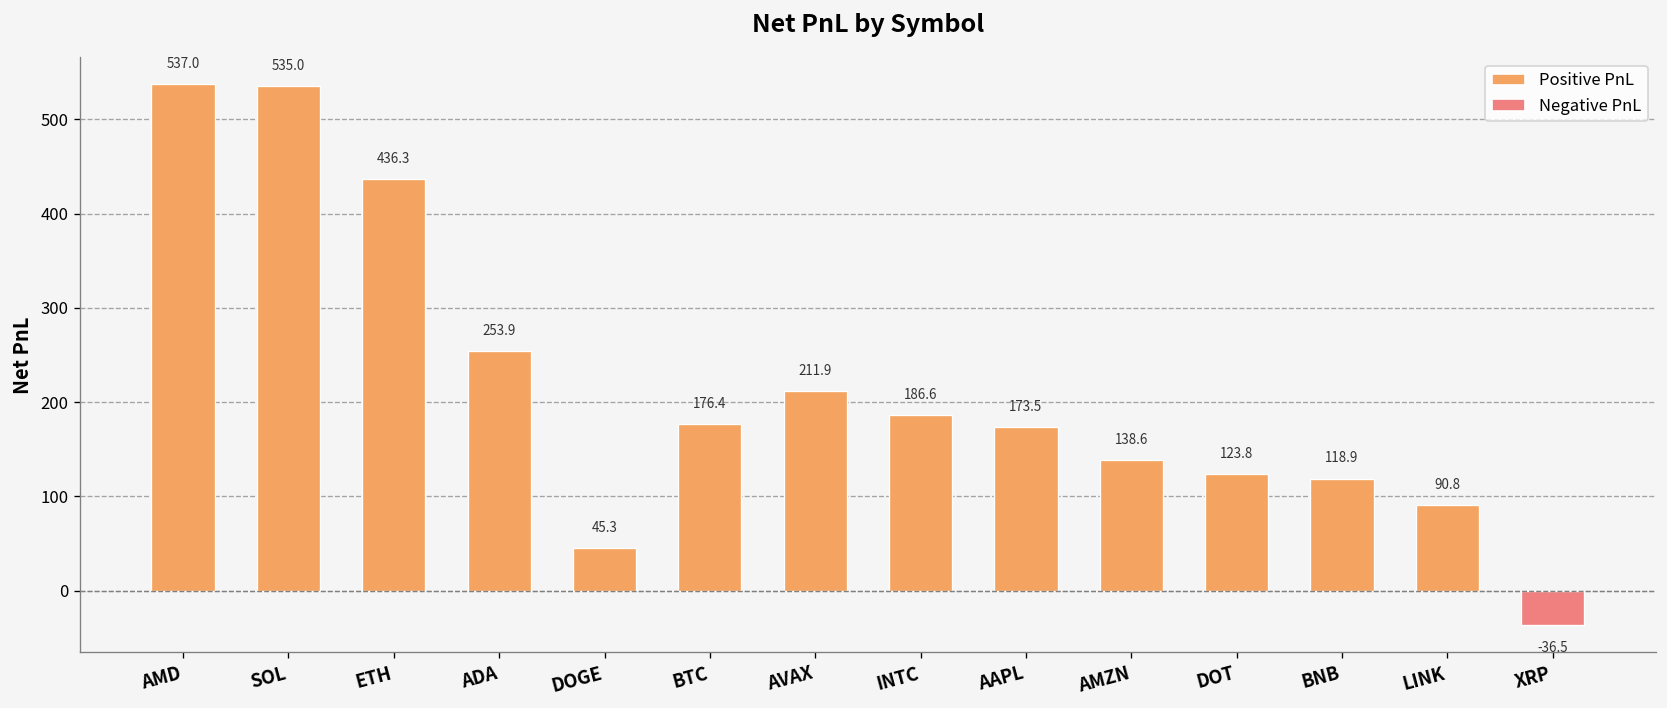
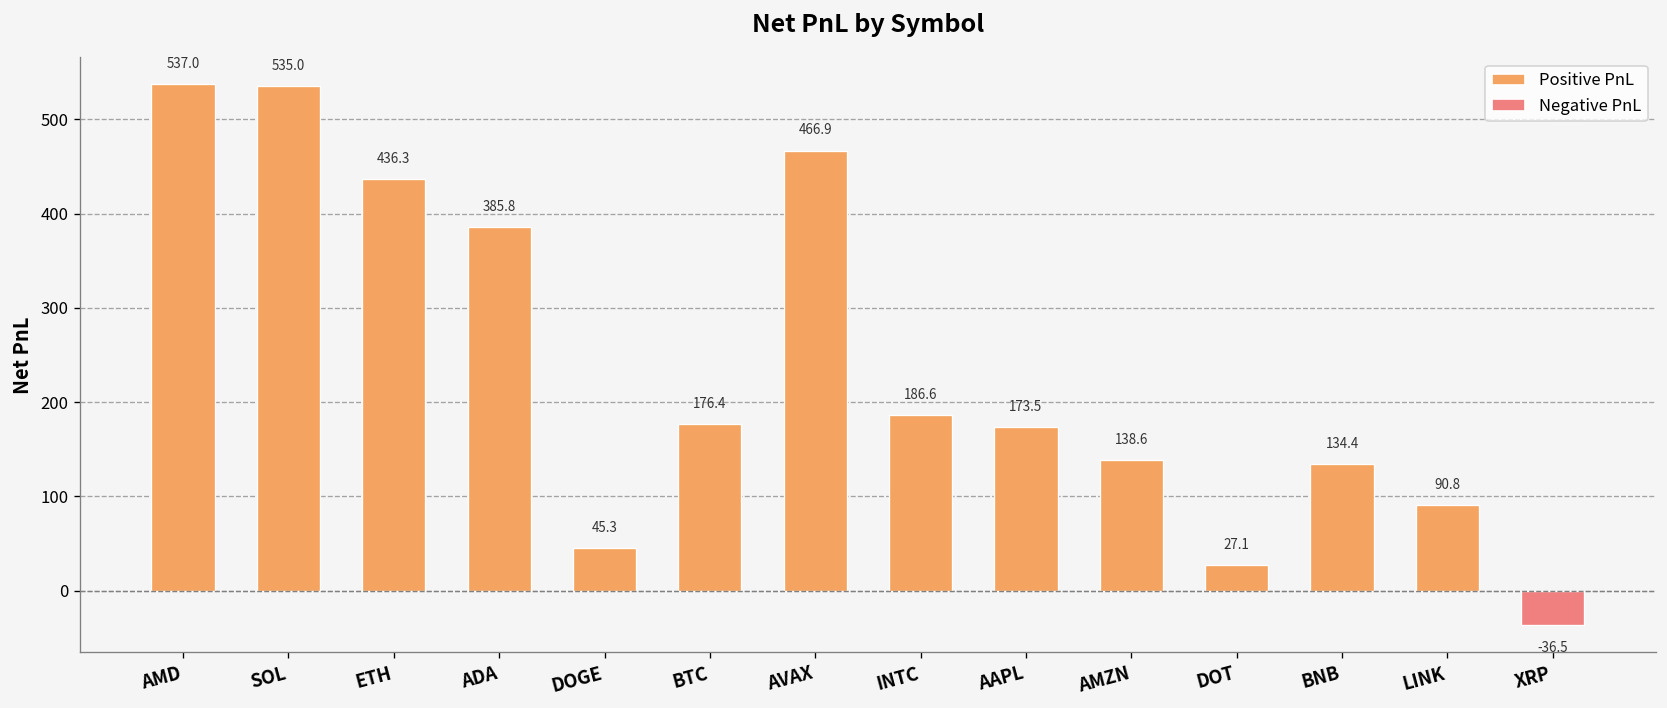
  {
    "AMD": 537.0,
    "SOL": 535.0,
    "ETH": 436.3,
-   "ADA": 253.9,
+   "ADA": 385.8,
    "DOGE": 45.3,
    "BTC": 176.4,
-   "AVAX": 211.9,
+   "AVAX": 466.9,
    "INTC": 186.6,
    "AAPL": 173.5,
    "AMZN": 138.6,
-   "DOT": 123.8,
-   "BNB": 118.9,
+   "DOT": 27.1,
+   "BNB": 134.4,
    "LINK": 90.8,
    "XRP": -36.5
  }
